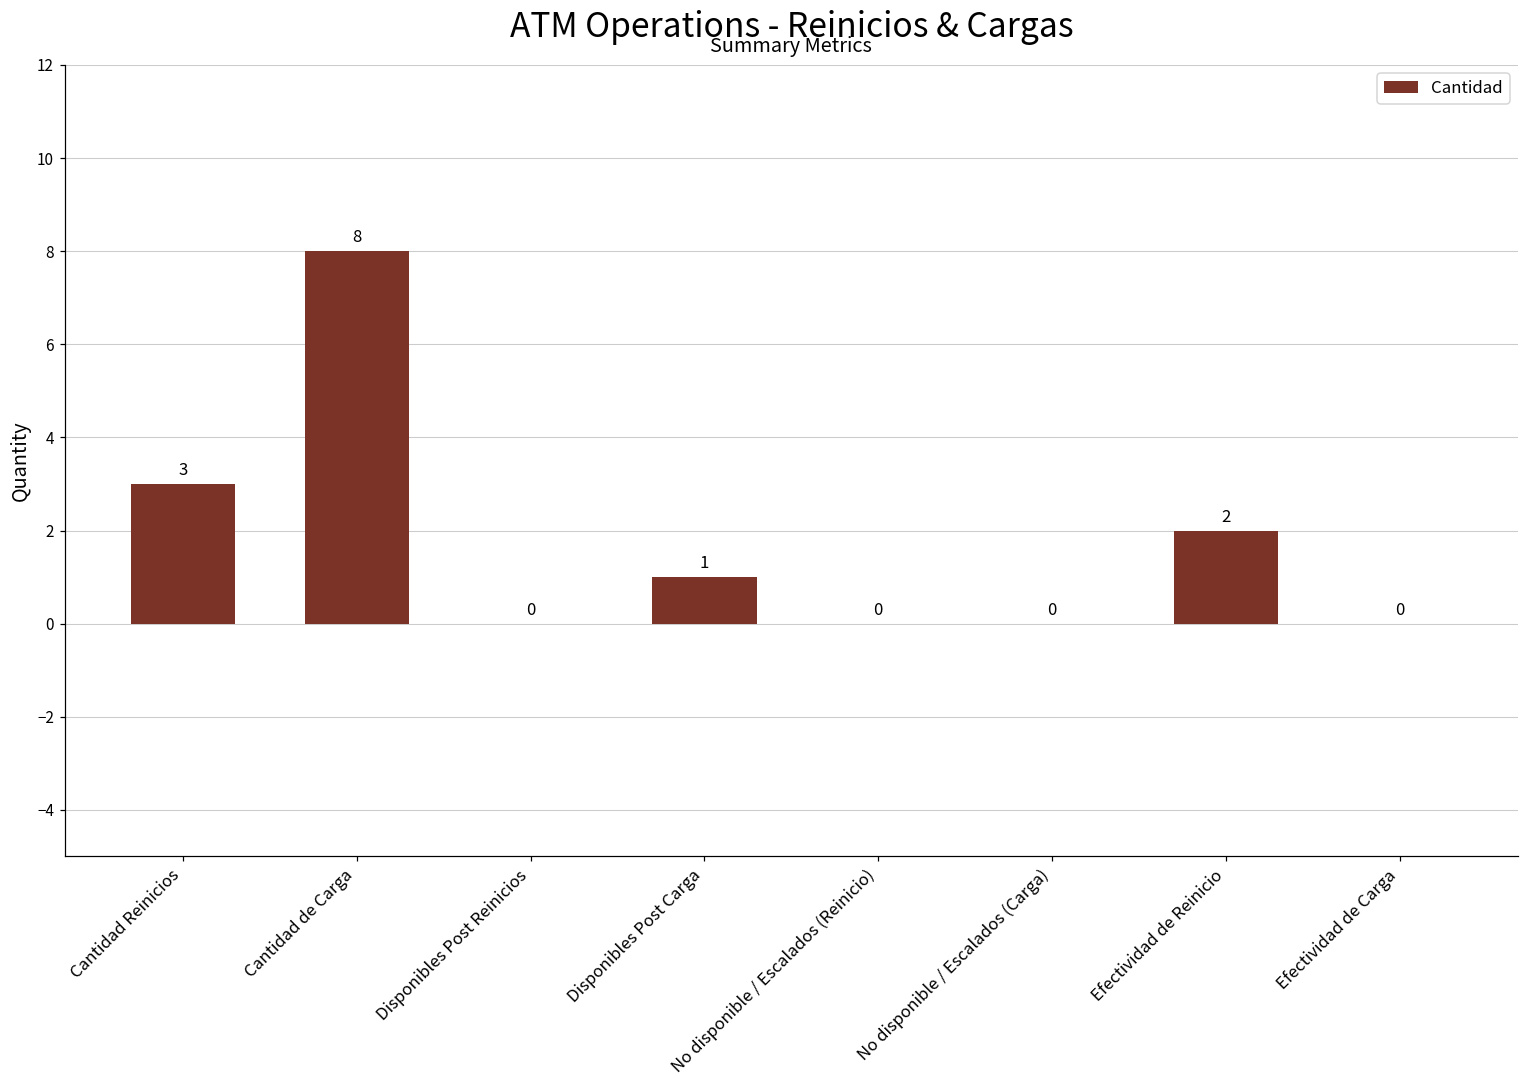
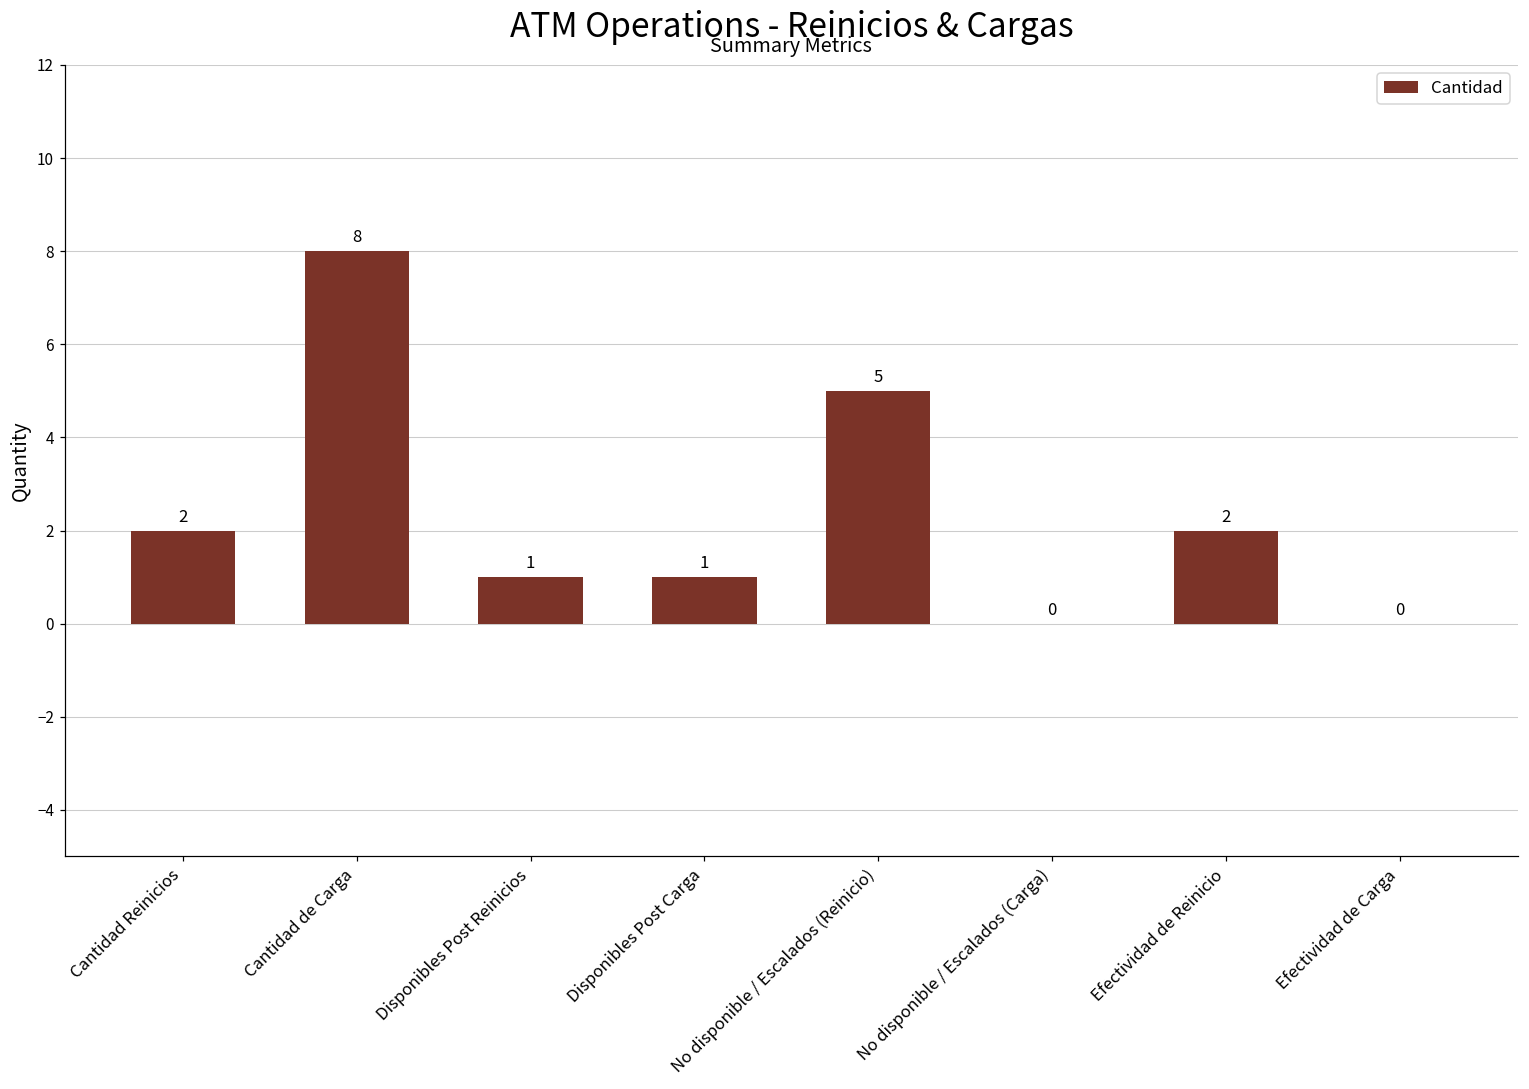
  {
-   "Cantidad Reinicios": 3,
+   "Cantidad Reinicios": 2,
    "Cantidad de Carga": 8,
-   "Disponibles Post Reinicios": 0,
+   "Disponibles Post Reinicios": 1,
    "Disponibles Post Carga": 1,
-   "No disponible / Escalados (Reinicio)": 0,
+   "No disponible / Escalados (Reinicio)": 5,
    "No disponible / Escalados (Carga)": 0,
    "Efectividad de Reinicio": 2,
    "Efectividad de Carga": 0
  }
